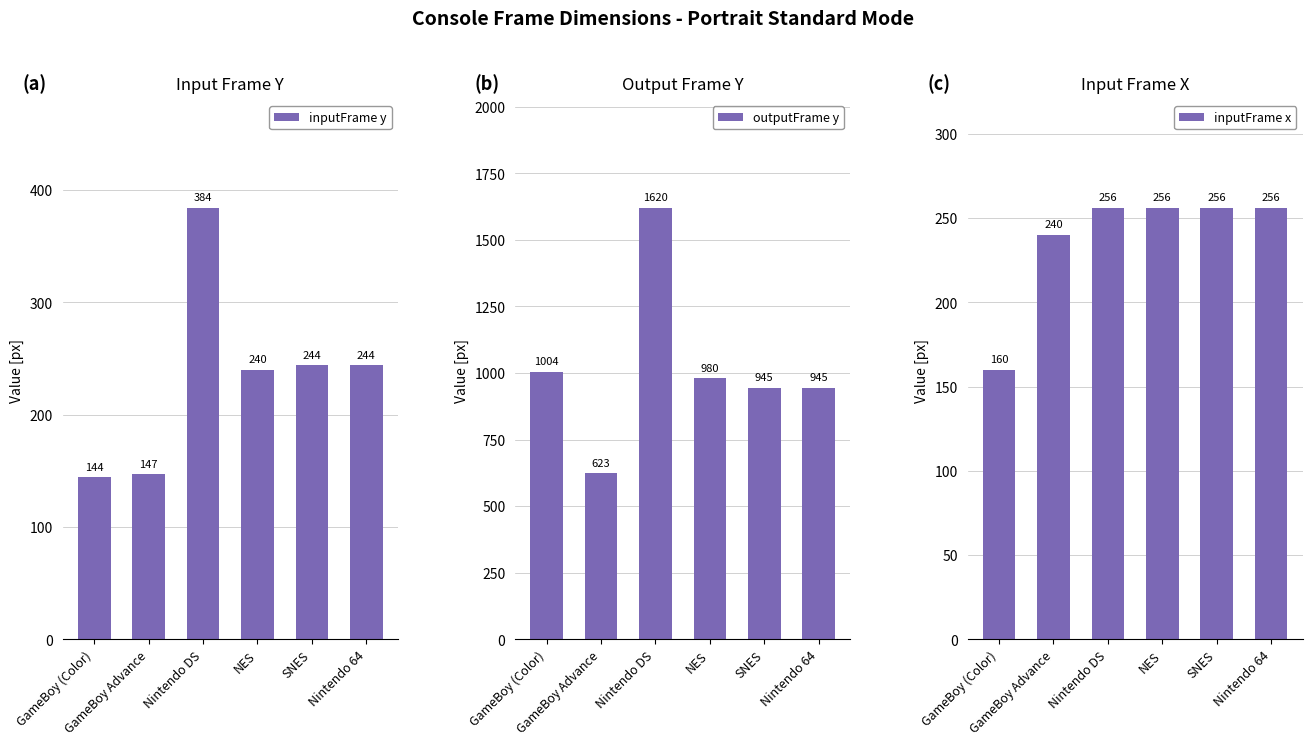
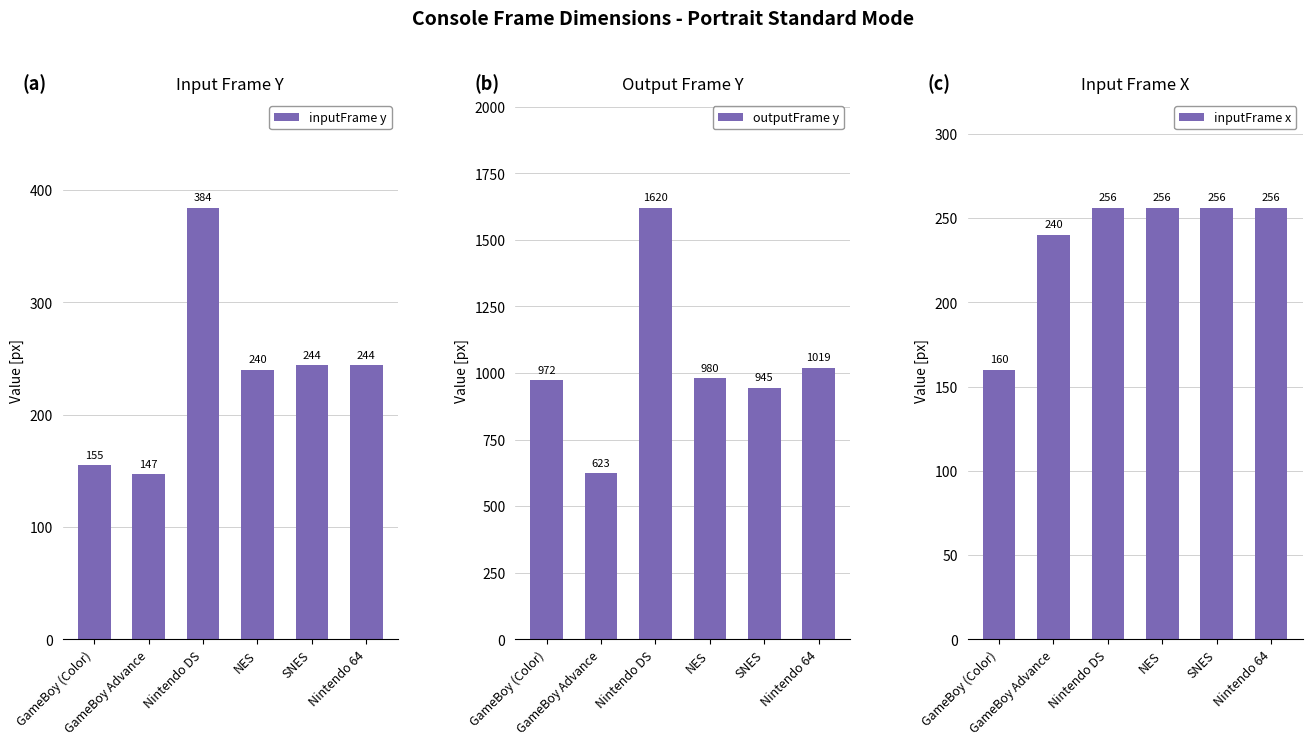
  {
    "Input Frame Y": {
-     "GameBoy (Color)": 144,
+     "GameBoy (Color)": 155,
      "GameBoy Advance": 147,
      "Nintendo DS": 384,
      "NES": 240,
      "SNES": 244,
      "Nintendo 64": 244
    },
    "Output Frame Y": {
-     "GameBoy (Color)": 1004,
+     "GameBoy (Color)": 972,
      "GameBoy Advance": 623,
      "Nintendo DS": 1620,
      "NES": 980,
      "SNES": 945,
-     "Nintendo 64": 945
+     "Nintendo 64": 1019
    },
    "Input Frame X": {
      "GameBoy (Color)": 160,
      "GameBoy Advance": 240,
      "Nintendo DS": 256,
      "NES": 256,
      "SNES": 256,
      "Nintendo 64": 256
    }
  }
